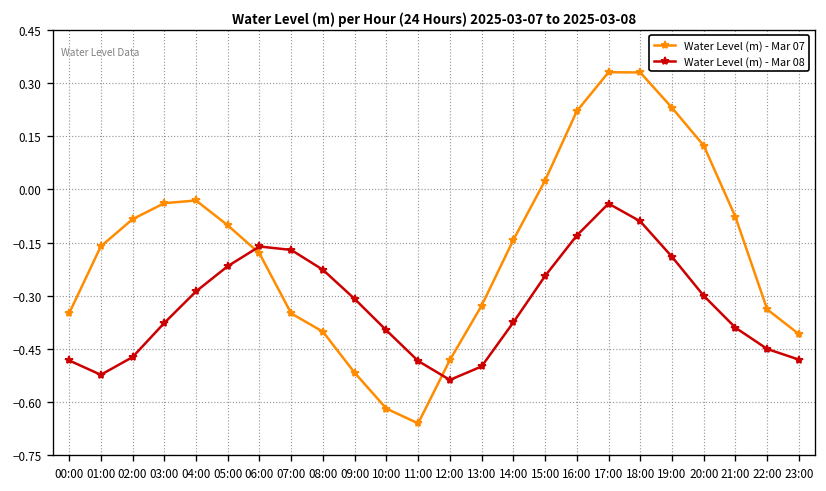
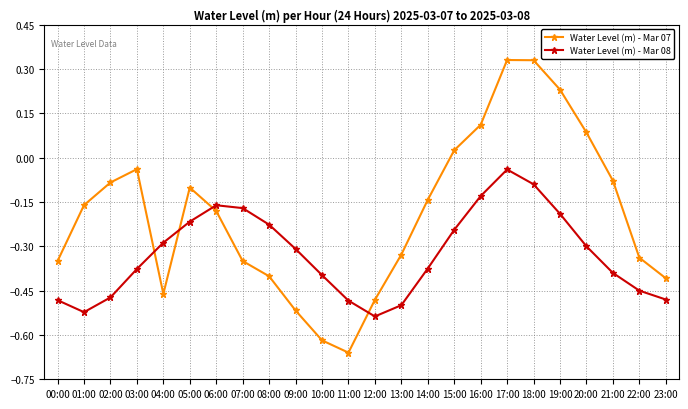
  {
    "Water Level (m) - Mar 07": {
      "00:00": -0.35,
      "01:00": -0.16,
      "02:00": -0.08,
      "03:00": -0.04,
-     "04:00": -0.03,
+     "04:00": -0.46,
      "05:00": -0.10,
      "06:00": -0.18,
      "07:00": -0.35,
      "08:00": -0.40,
      "09:00": -0.52,
      "10:00": -0.62,
      "11:00": -0.66,
      "12:00": -0.48,
      "13:00": -0.33,
      "14:00": -0.14,
      "15:00": 0.03,
-     "16:00": 0.22,
+     "16:00": 0.11,
      "17:00": 0.33,
      "18:00": 0.33,
      "19:00": 0.23,
-     "20:00": 0.12,
+     "20:00": 0.09,
      "21:00": -0.08,
      "22:00": -0.34,
      "23:00": -0.41
    },
    "Water Level (m) - Mar 08": {
      "00:00": -0.48,
      "01:00": -0.52,
      "02:00": -0.47,
      "03:00": -0.38,
      "04:00": -0.29,
      "05:00": -0.22,
      "06:00": -0.16,
      "07:00": -0.17,
      "08:00": -0.23,
      "09:00": -0.31,
      "10:00": -0.40,
      "11:00": -0.48,
      "12:00": -0.54,
      "13:00": -0.50,
      "14:00": -0.38,
      "15:00": -0.24,
      "16:00": -0.13,
      "17:00": -0.04,
      "18:00": -0.09,
      "19:00": -0.19,
      "20:00": -0.30,
      "21:00": -0.39,
      "22:00": -0.45,
      "23:00": -0.48
    }
  }
